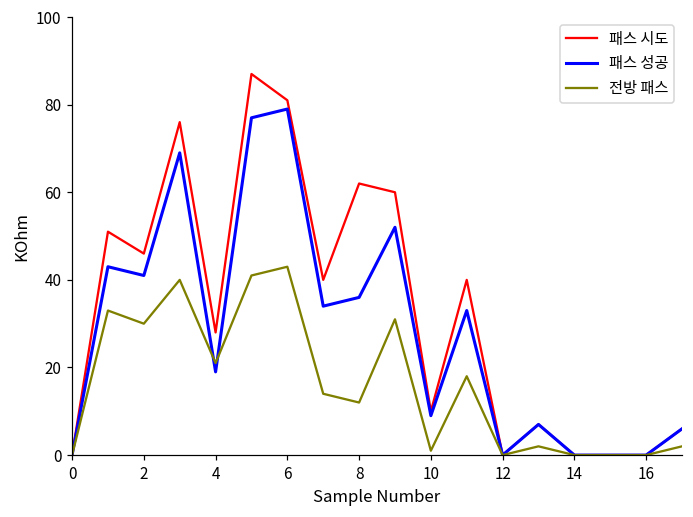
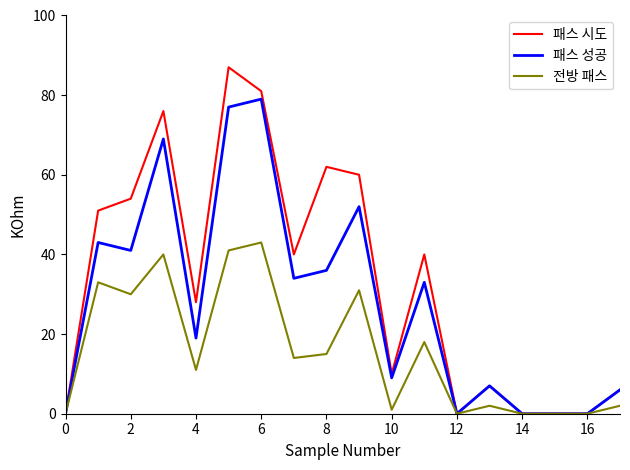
  {
    "패스 시도": {
-     "2": 46,
+     "2": 54,
      "4": 28,
      "6": 81,
      "8": 62,
      "10": 10
    },
    "패스 성공": {
      "2": 41,
      "4": 19,
      "6": 79,
      "8": 36,
      "10": 9
    },
    "전방 패스": {
      "2": 30,
-     "4": 21,
+     "4": 11,
      "6": 43,
-     "8": 12,
+     "8": 15,
      "10": 1
    }
  }
